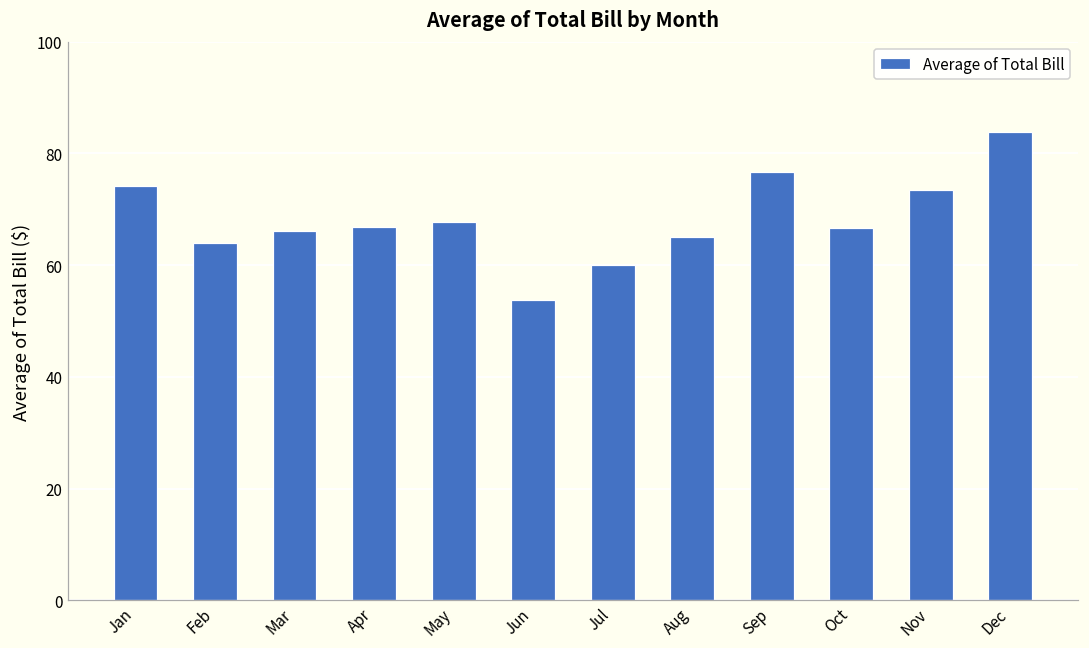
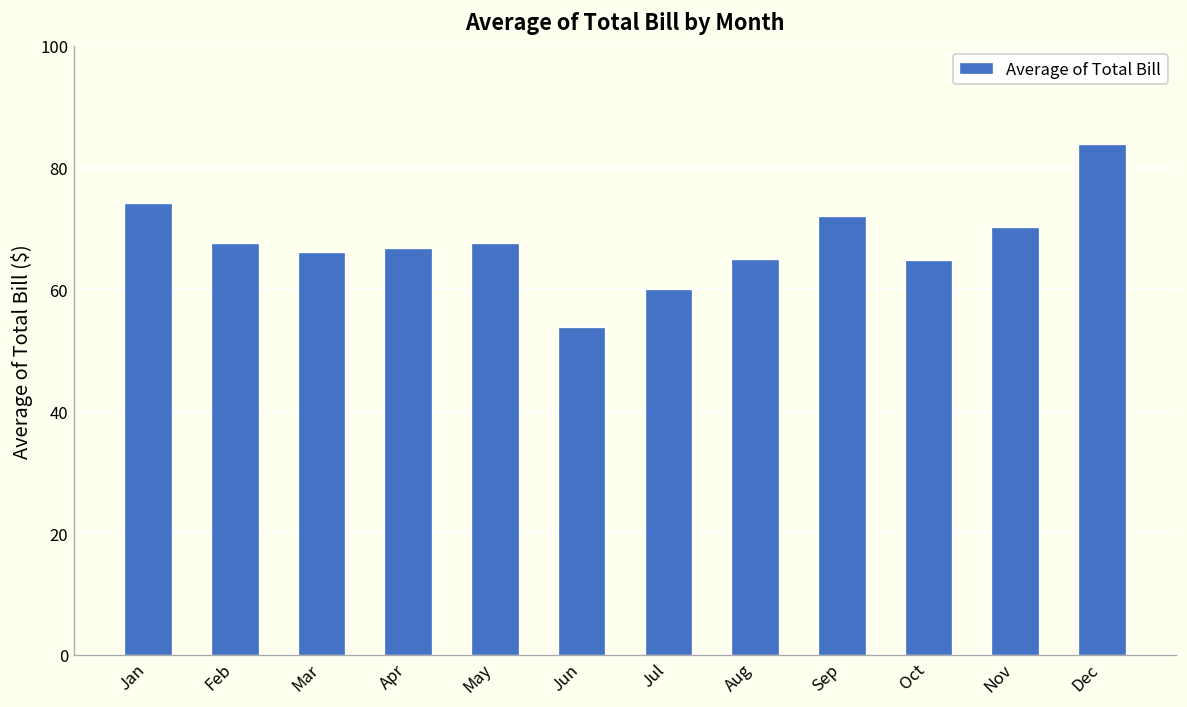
  {
    "Jan": 74,
-   "Feb": 64,
+   "Feb": 68,
    "Mar": 66,
    "Apr": 67,
    "May": 68,
    "Jun": 54,
    "Jul": 60,
    "Aug": 65,
-   "Sep": 77,
-   "Oct": 67,
-   "Nov": 73,
+   "Sep": 72,
+   "Oct": 65,
+   "Nov": 70,
    "Dec": 84
  }
